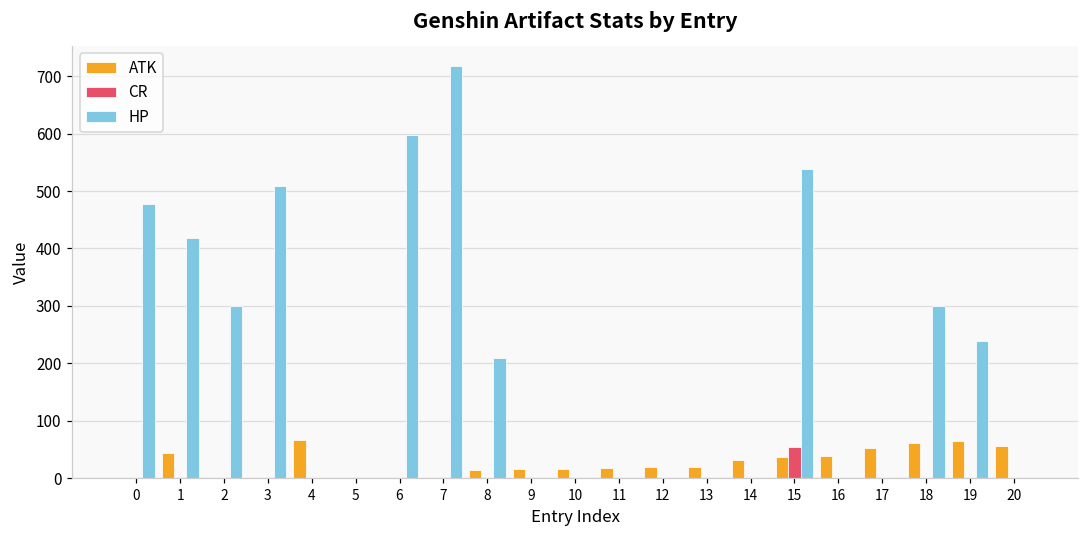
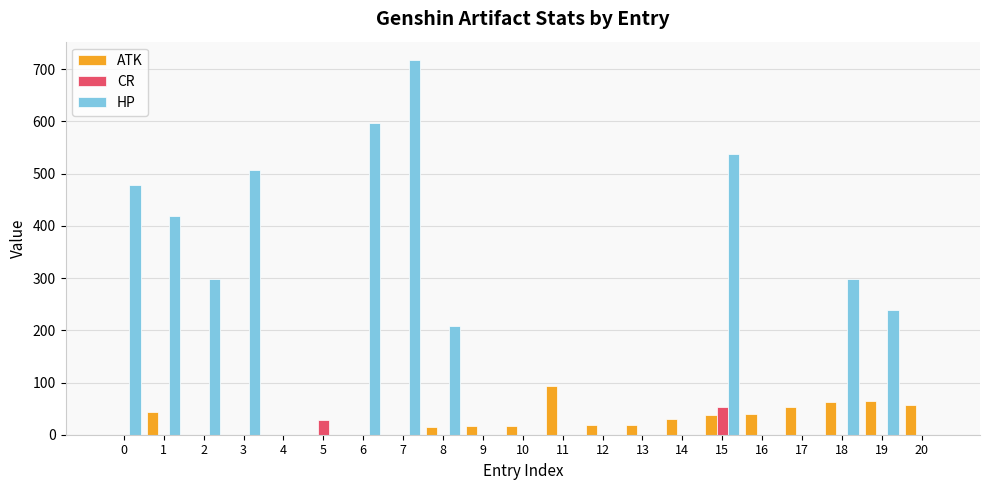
  {
    "ATK": {
      "0": 0,
      "1": 40,
      "2": 0,
      "3": 0,
-     "4": 70,
+     "4": 0,
      "5": 0,
      "6": 0,
      "7": 0,
      "8": 10,
      "9": 20,
      "10": 20,
-     "11": 20,
+     "11": 90,
      "12": 20,
      "13": 20,
      "14": 30,
      "15": 40,
      "16": 40,
      "17": 50,
      "18": 60,
      "19": 60,
      "20": 60
    },
    "CR": {
      "1": 0,
      "2": 0,
      "3": 0,
      "4": 0,
-     "5": 0,
+     "5": 30,
      "6": 0,
      "11": 0,
      "14": 0,
      "15": 50,
      "16": 0,
      "17": 0
    },
    "HP": {
      "0": 480,
      "1": 420,
      "2": 300,
      "3": 510,
      "4": 0,
      "5": 0,
      "6": 600,
      "7": 720,
      "8": 210,
      "9": 0,
      "10": 0,
      "11": 0,
      "12": 0,
      "13": 0,
      "14": 0,
      "15": 540,
      "16": 0,
      "17": 0,
      "18": 300,
      "19": 240,
      "20": 0
    }
  }
